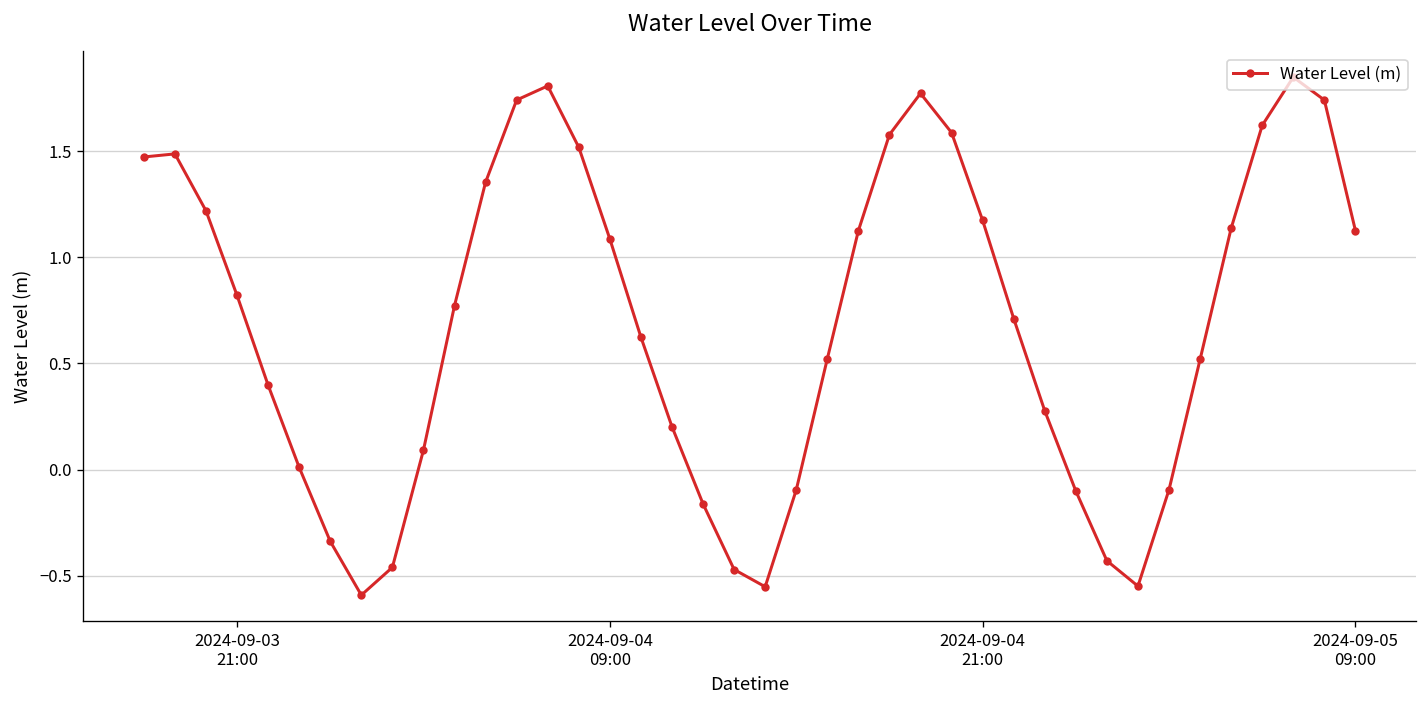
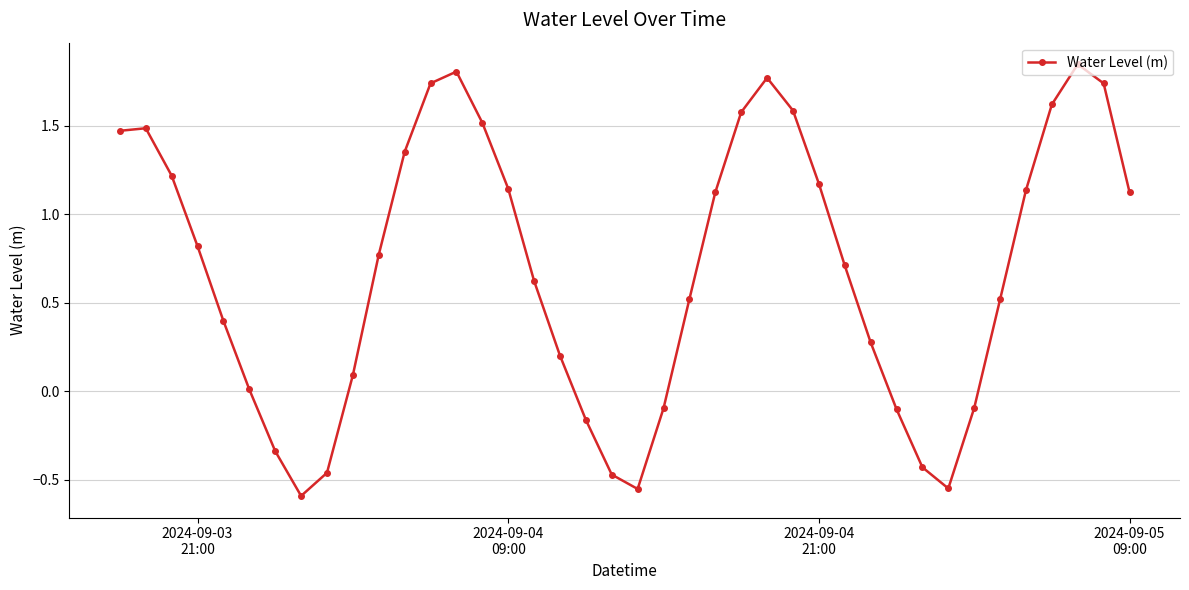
  {
    "2024-09-03 21:00": 0.82,
-   "2024-09-04 09:00": 1.09,
+   "2024-09-04 09:00": 1.15,
    "2024-09-04 21:00": 1.17,
    "2024-09-05 09:00": 1.13
  }
